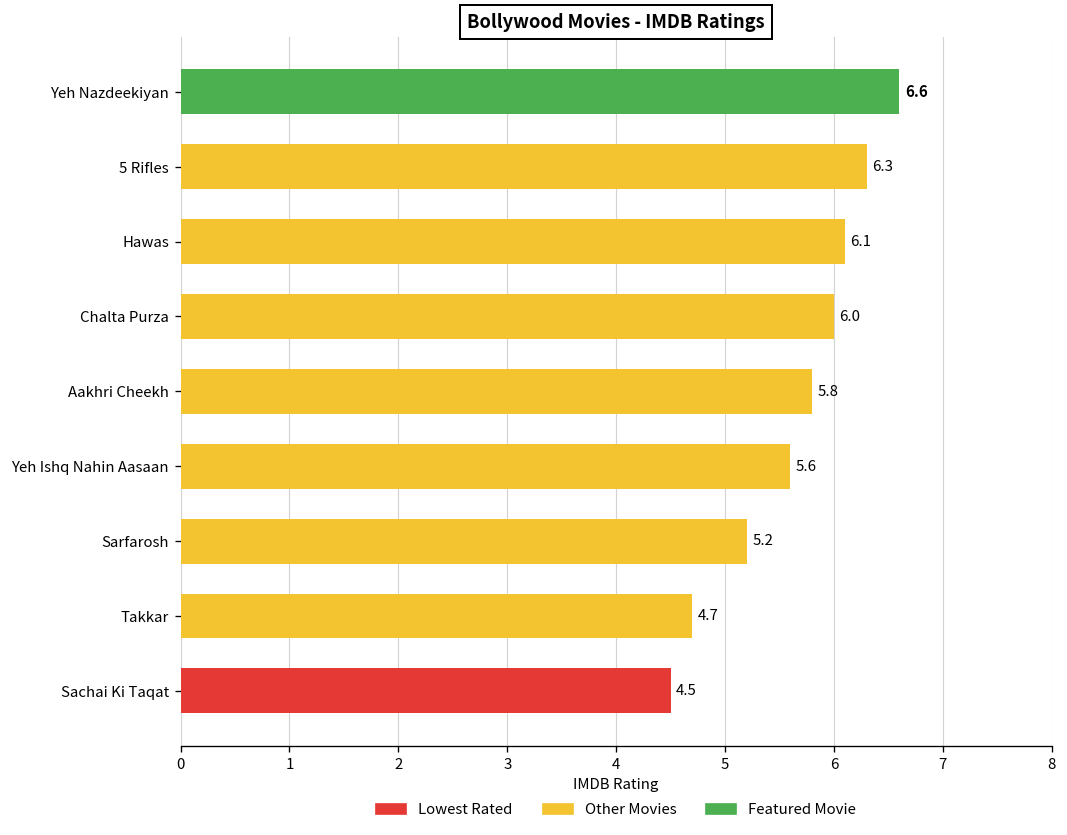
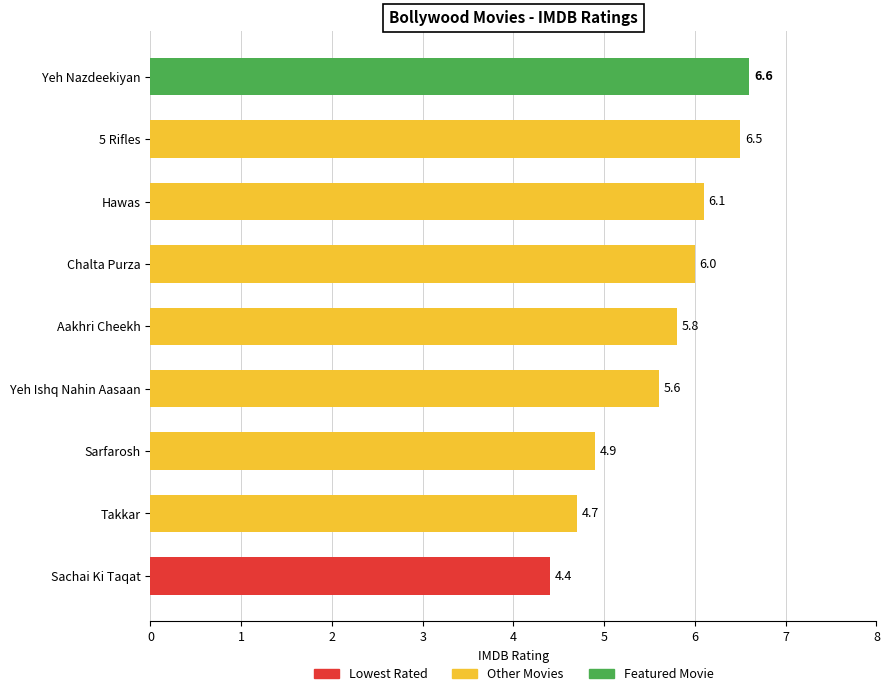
  {
    "Yeh Nazdeekiyan": 6.6,
-   "5 Rifles": 6.3,
+   "5 Rifles": 6.5,
    "Hawas": 6.1,
    "Chalta Purza": 6.0,
    "Aakhri Cheekh": 5.8,
    "Yeh Ishq Nahin Aasaan": 5.6,
-   "Sarfarosh": 5.2,
+   "Sarfarosh": 4.9,
    "Takkar": 4.7,
-   "Sachai Ki Taqat": 4.5
+   "Sachai Ki Taqat": 4.4
  }
